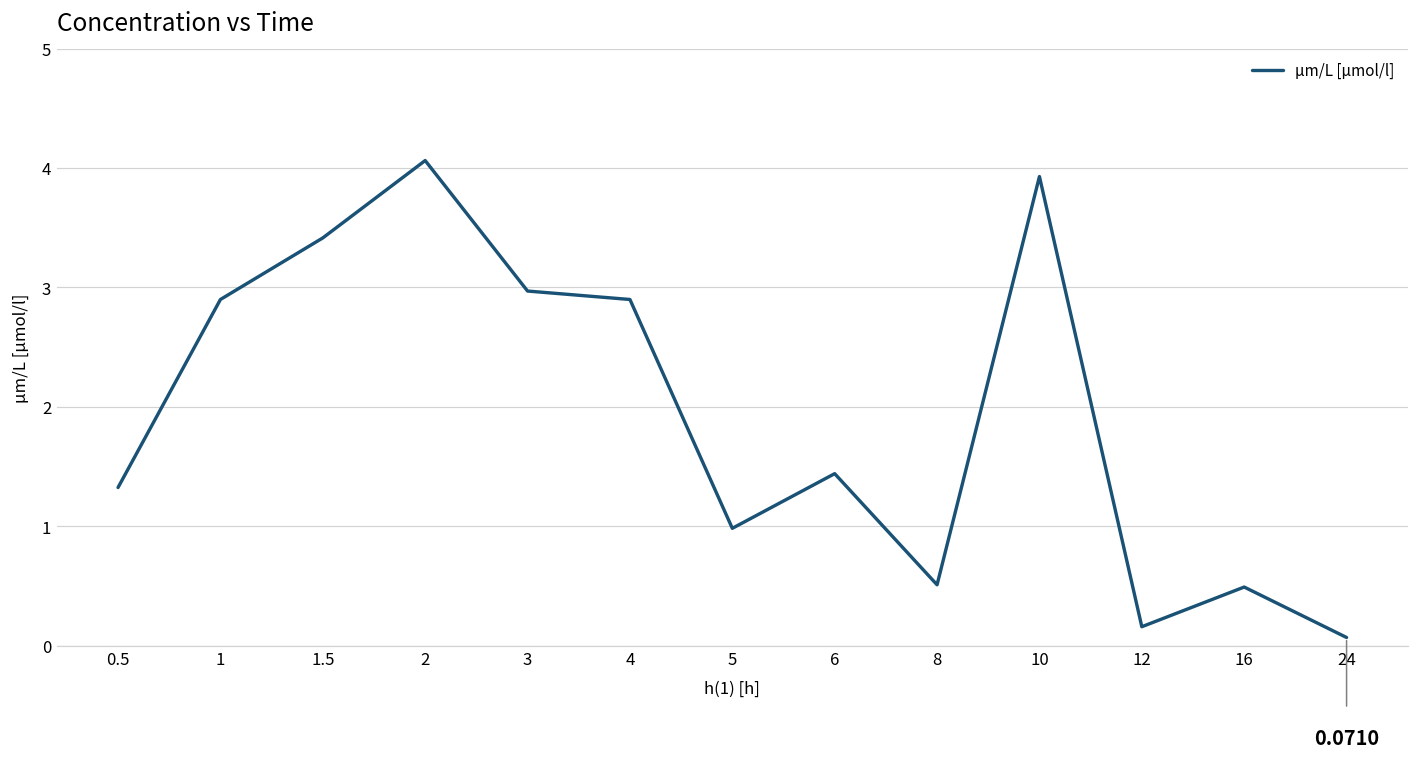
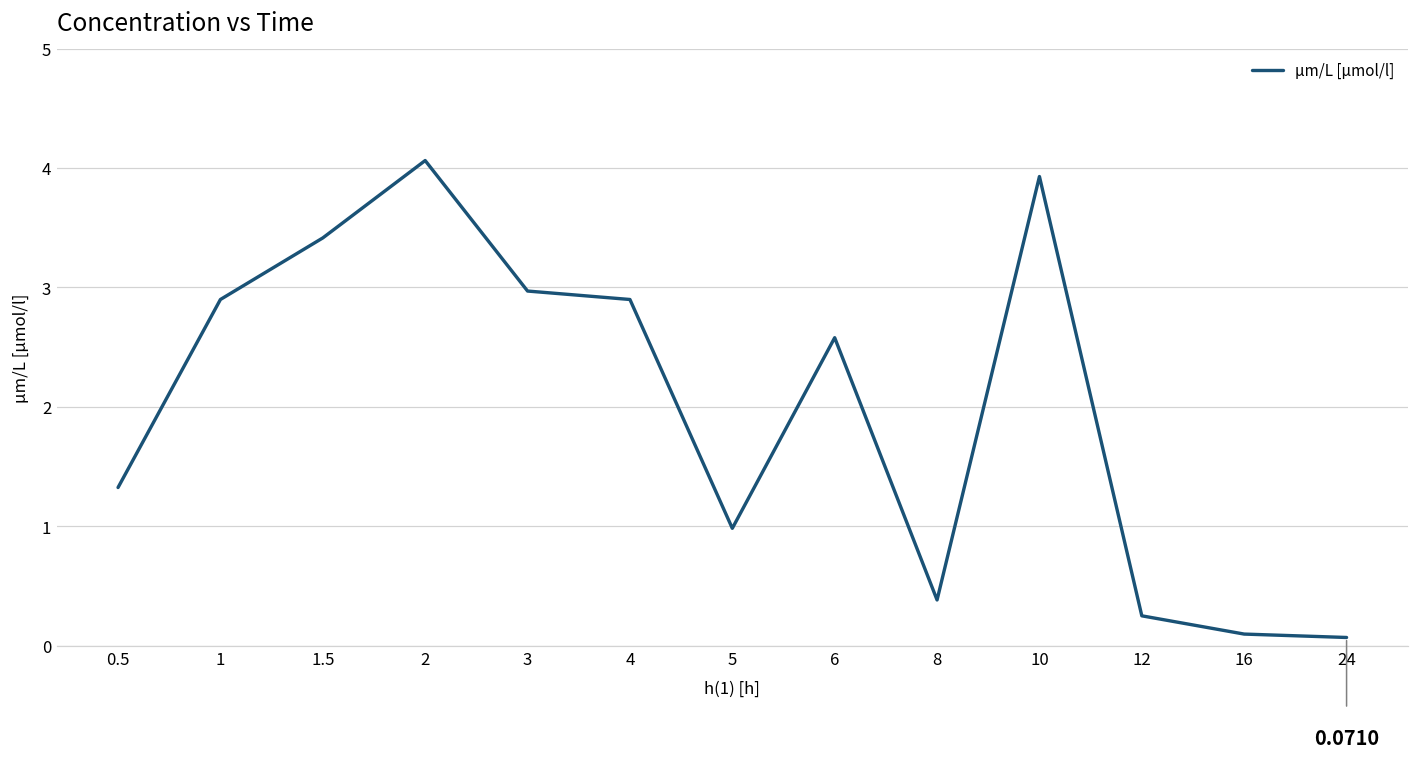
  {
    "0.5": 1.33,
    "1": 2.90,
    "1.5": 3.41,
    "2": 4.06,
    "3": 2.97,
    "4": 2.90,
    "5": 0.98,
-   "6": 1.44,
-   "8": 0.51,
+   "6": 2.58,
+   "8": 0.39,
    "10": 3.93,
-   "12": 0.16,
-   "16": 0.49,
+   "12": 0.25,
+   "16": 0.10,
    "24": 0.07
  }
